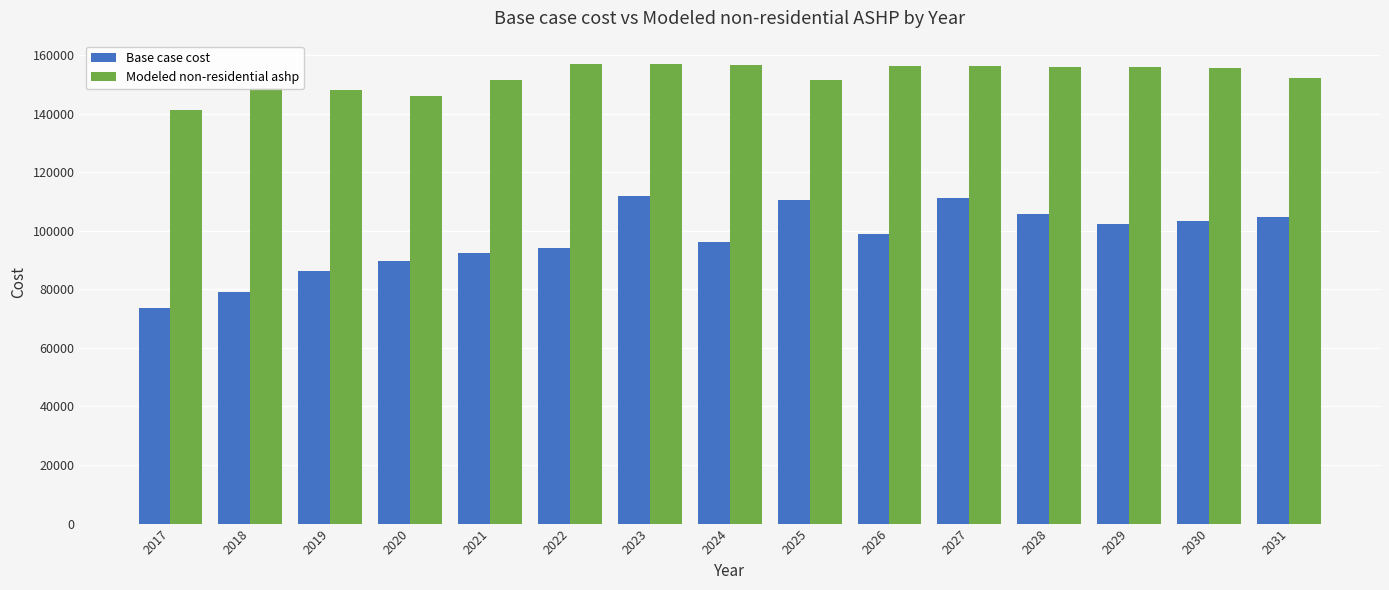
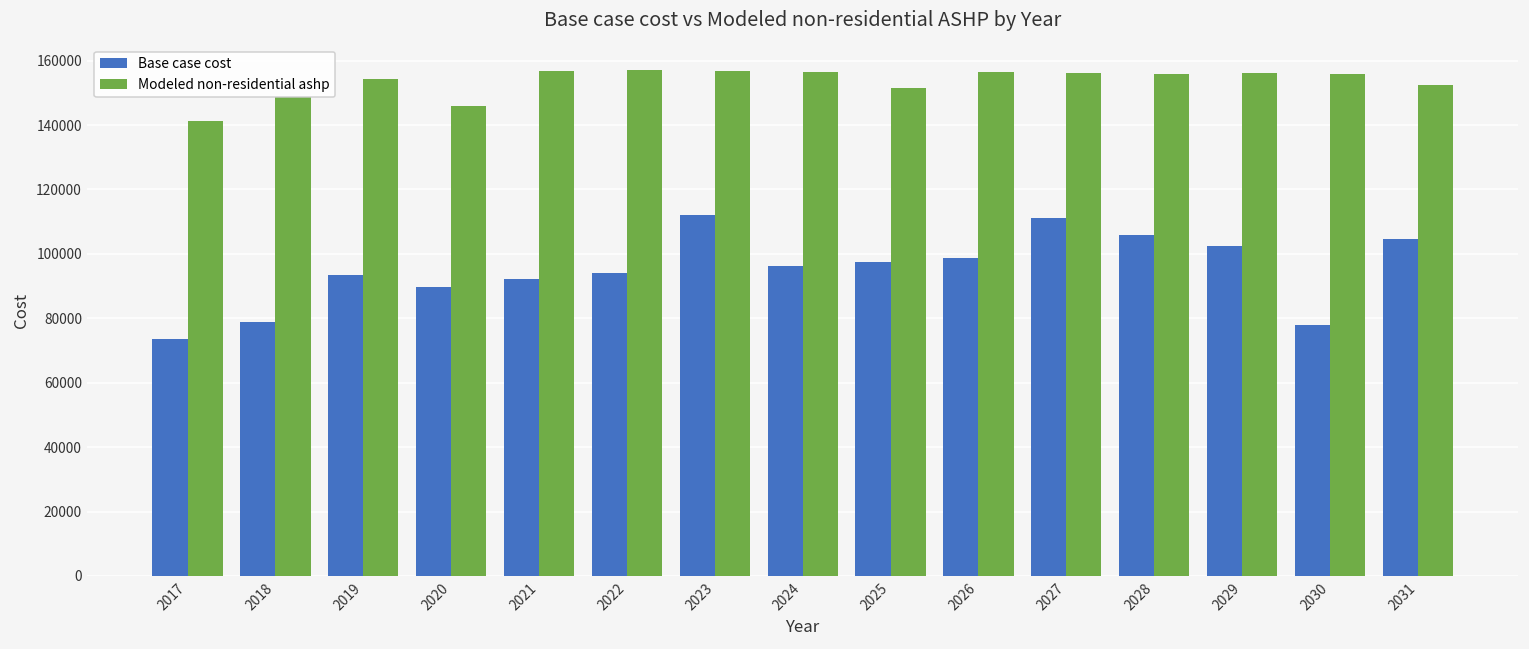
  {
    "Base case cost": {
      "2017": 74000,
      "2018": 79000,
-     "2019": 86000,
+     "2019": 93000,
      "2020": 90000,
      "2021": 92000,
      "2022": 94000,
      "2023": 112000,
      "2024": 96000,
-     "2025": 110000,
+     "2025": 97000,
      "2026": 99000,
      "2027": 111000,
      "2028": 106000,
      "2029": 102000,
-     "2030": 103000,
+     "2030": 78000,
      "2031": 105000
    },
    "Modeled non-residential ashp": {
      "2017": 141000,
-     "2019": 148000,
+     "2019": 154000,
      "2020": 146000,
-     "2021": 151000,
+     "2021": 157000,
      "2022": 157000,
      "2023": 157000,
      "2024": 156000,
      "2025": 151000,
      "2026": 156000,
      "2027": 156000,
      "2028": 156000,
      "2029": 156000,
      "2030": 156000,
      "2031": 152000
    }
  }
